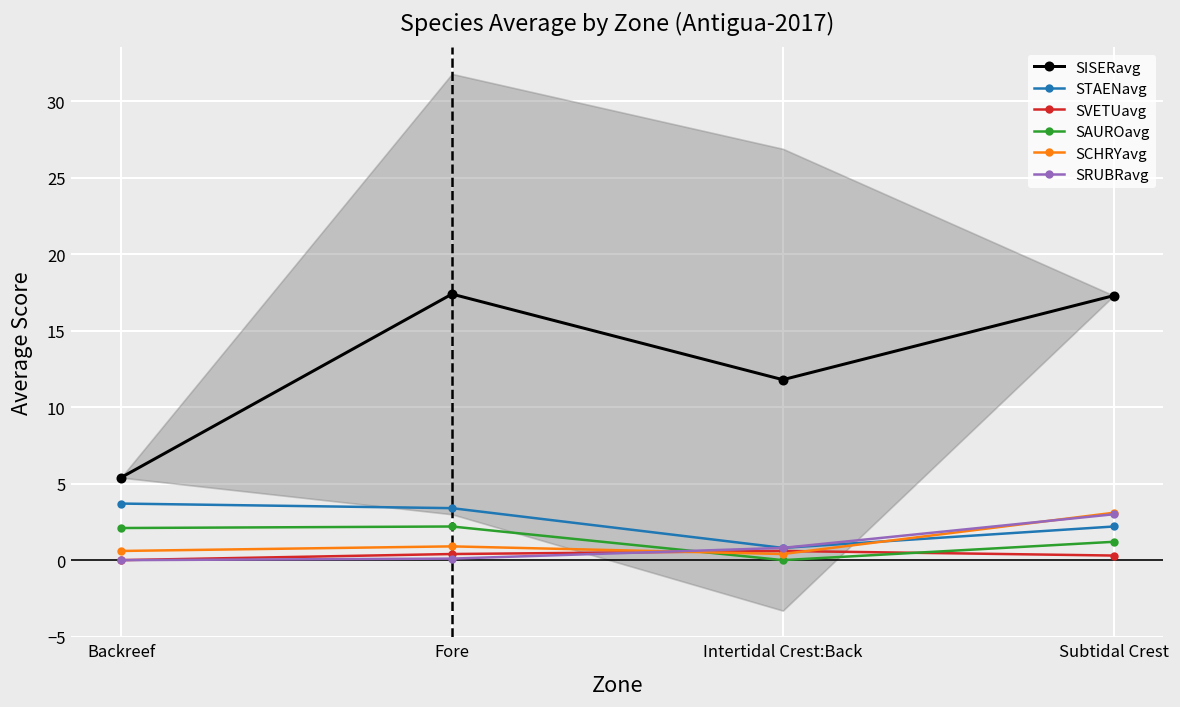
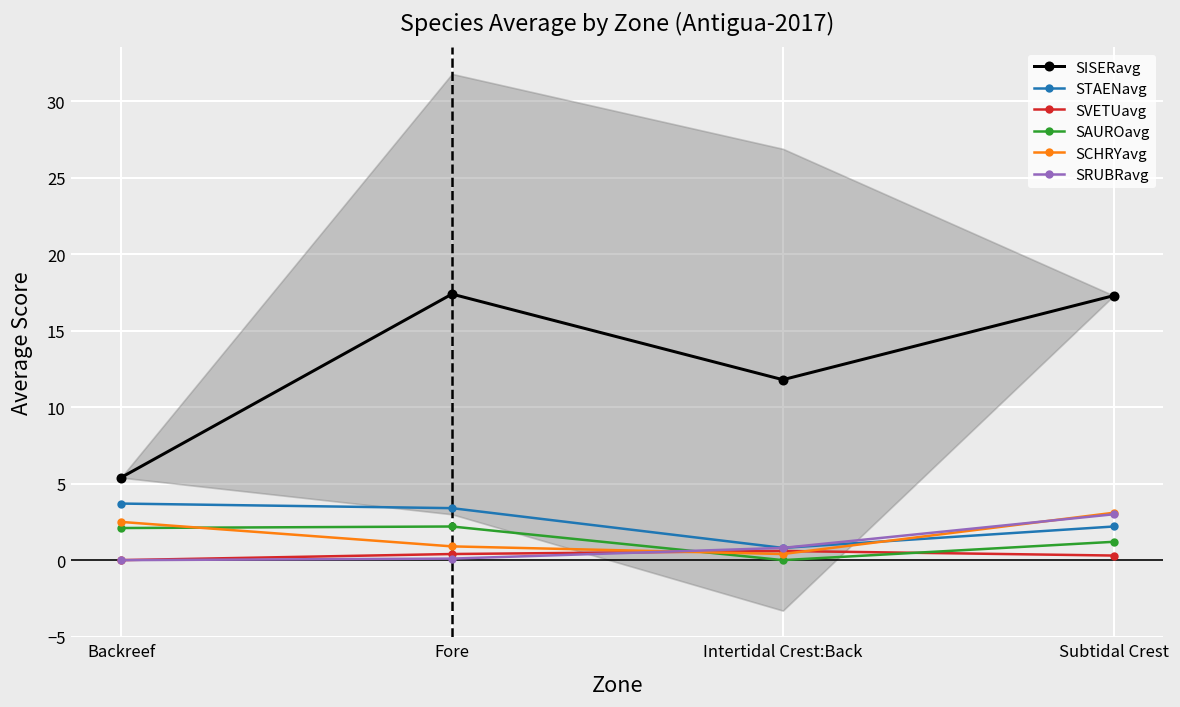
  {
    "SISERavg": {
      "Fore": 17.4,
      "Intertidal Crest:Back": 11.8
    },
    "STAENavg": {
      "Backreef": 3.7,
      "Fore": 3.4,
      "Subtidal Crest": 2.2
    },
    "SVETUavg": {
      "Fore": 0.4,
      "Subtidal Crest": 0.3
    },
    "SAUROavg": {
      "Backreef": 2.1,
      "Fore": 2.2,
      "Intertidal Crest:Back": 0.0,
      "Subtidal Crest": 1.2
    },
    "SCHRYavg": {
-     "Backreef": 0.6,
+     "Backreef": 2.5,
      "Fore": 0.9
    },
    "SRUBRavg": {
      "Fore": 0.1
    }
  }
